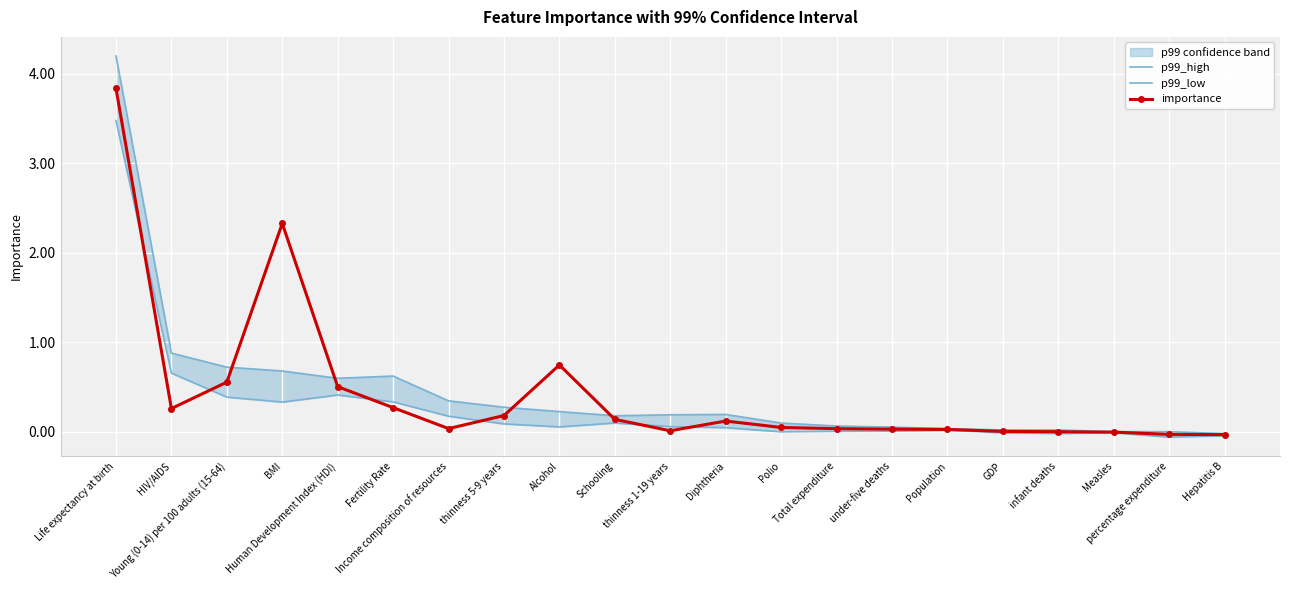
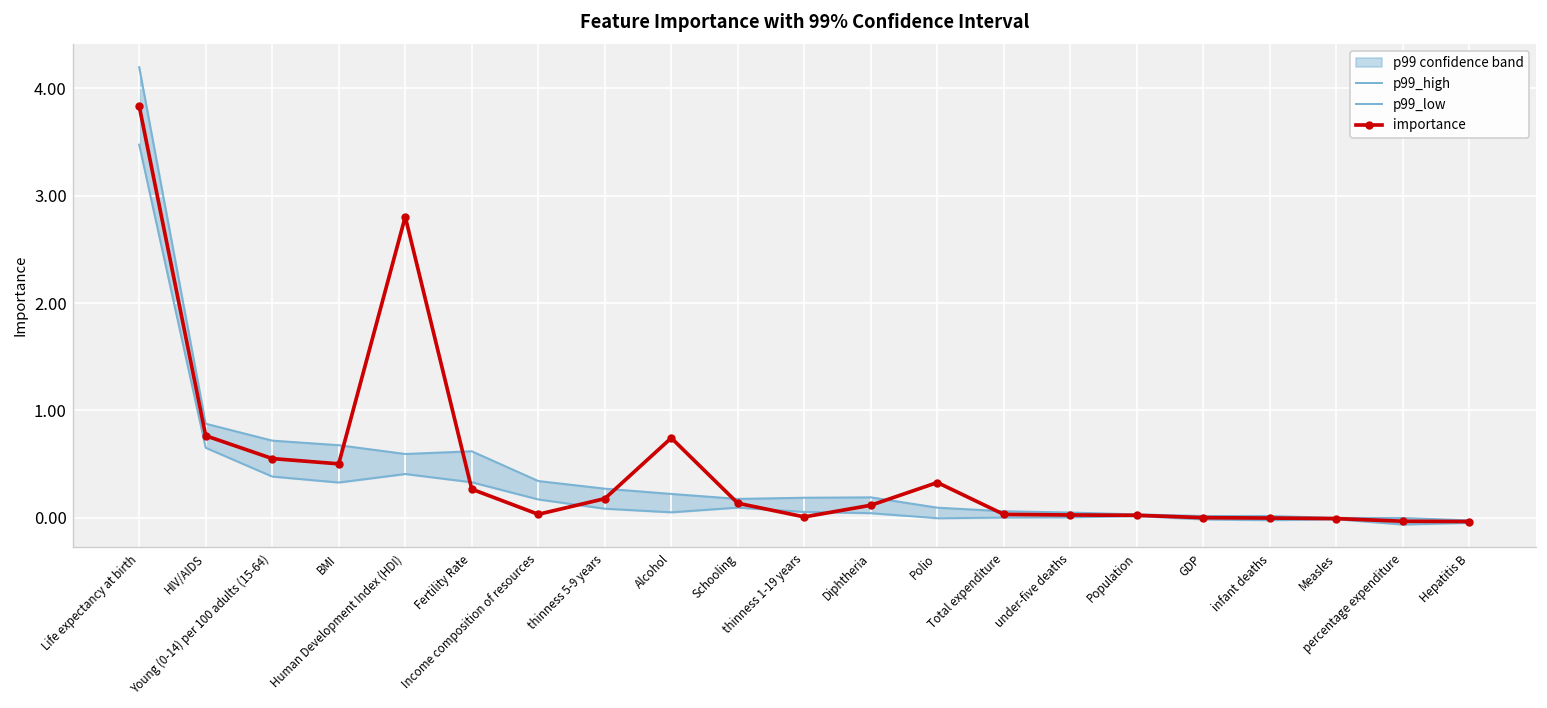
  {
    "importance": {
      "Life expectancy at birth": 3.8,
-     "HIV/AIDS": 0.3,
+     "HIV/AIDS": 0.8,
      "Young (0-14) per 100 adults (15-64)": 0.6,
-     "BMI": 2.3,
-     "Human Development Index (HDI)": 0.5,
+     "BMI": 0.5,
+     "Human Development Index (HDI)": 2.8,
      "Fertility Rate": 0.3,
      "Income composition of resources": 0.0,
      "thinness 5-9 years": 0.2,
      "Alcohol": 0.7,
      "Schooling": 0.1,
      "thinness 1-19 years": 0.0,
      "Diphtheria": 0.1,
-     "Polio": 0.0,
+     "Polio": 0.3,
      "Total expenditure": 0.0,
      "percentage expenditure": 0.0
    }
  }
